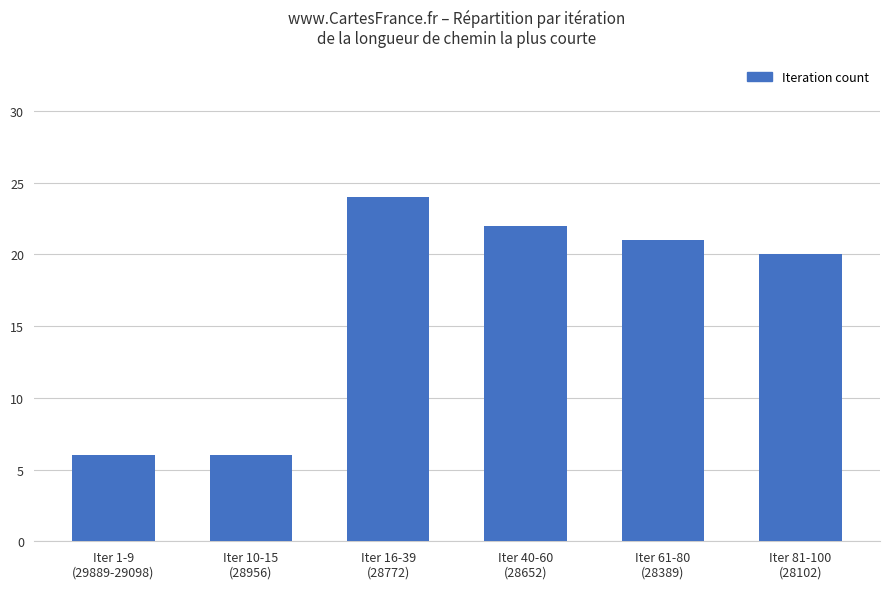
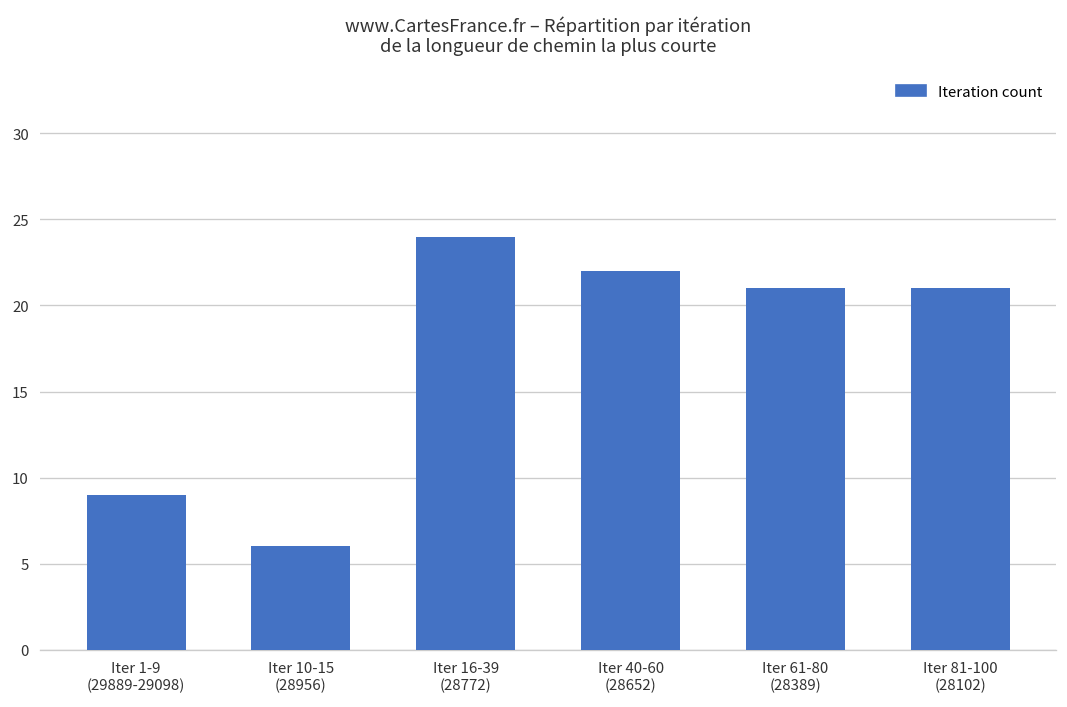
  {
-   "Iter 1-9 (29889-29098)": 6,
+   "Iter 1-9 (29889-29098)": 9,
    "Iter 10-15 (28956)": 6,
    "Iter 16-39 (28772)": 24,
    "Iter 40-60 (28652)": 22,
    "Iter 61-80 (28389)": 21,
-   "Iter 81-100 (28102)": 20
+   "Iter 81-100 (28102)": 21
  }
